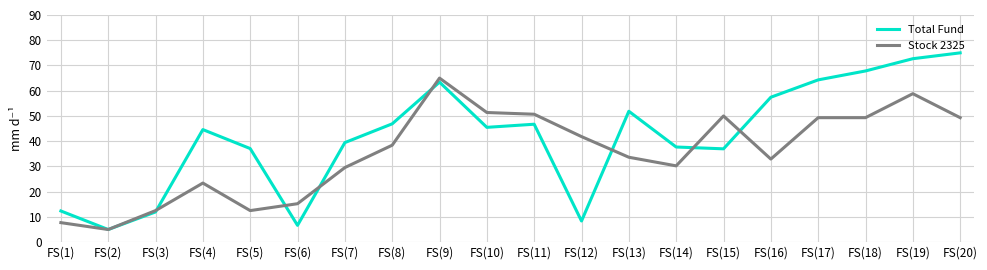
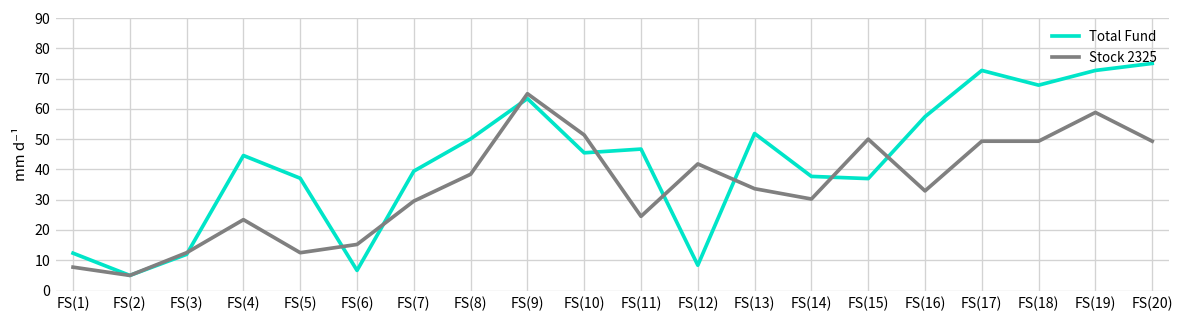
  {
    "Total Fund": {
      "FS(1)": 12,
      "FS(4)": 45,
      "FS(5)": 37,
      "FS(6)": 7,
      "FS(7)": 39,
-     "FS(8)": 47,
+     "FS(8)": 50,
      "FS(9)": 63,
      "FS(10)": 45,
      "FS(11)": 47,
      "FS(12)": 8,
      "FS(13)": 52,
      "FS(14)": 38,
      "FS(15)": 37,
      "FS(16)": 57,
-     "FS(17)": 64,
+     "FS(17)": 73,
      "FS(18)": 68,
      "FS(19)": 73,
      "FS(20)": 75
    },
    "Stock 2325": {
      "FS(1)": 8,
      "FS(4)": 23,
      "FS(5)": 13,
      "FS(6)": 15,
      "FS(7)": 30,
      "FS(8)": 38,
      "FS(9)": 65,
      "FS(10)": 51,
-     "FS(11)": 51,
+     "FS(11)": 25,
      "FS(12)": 42,
      "FS(13)": 34,
      "FS(14)": 30,
      "FS(15)": 50,
      "FS(16)": 33,
      "FS(17)": 49,
      "FS(18)": 49,
      "FS(19)": 59,
      "FS(20)": 49
    }
  }
